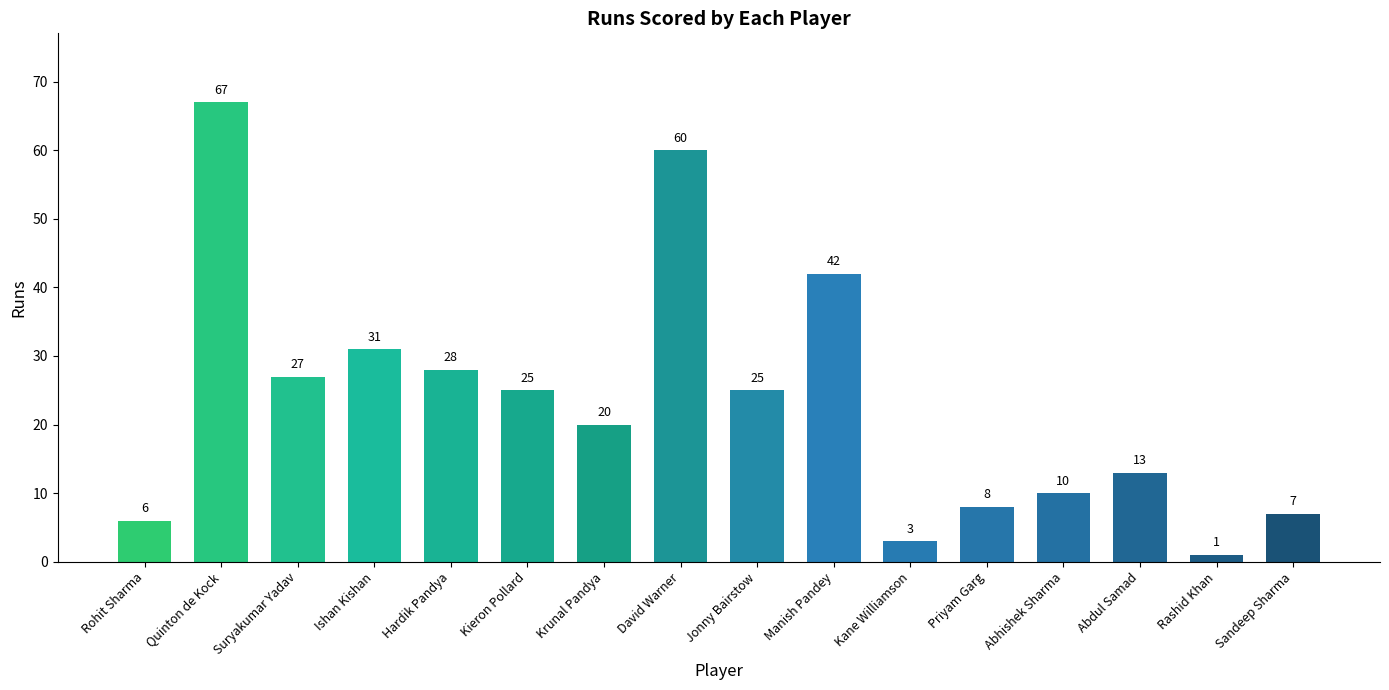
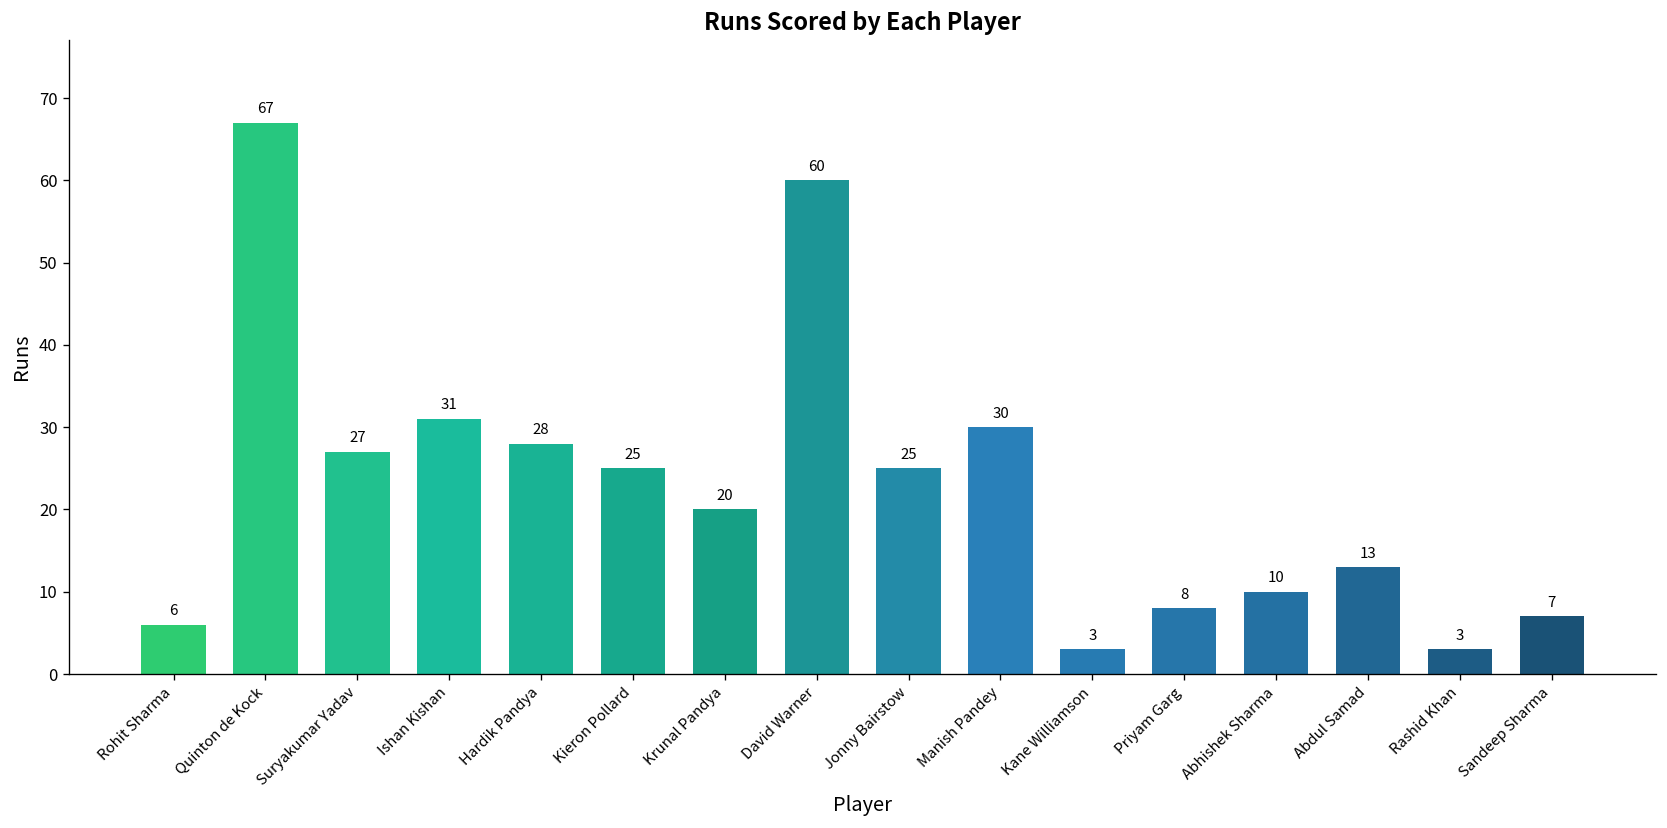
  {
    "Rohit Sharma": 6,
    "Quinton de Kock": 67,
    "Suryakumar Yadav": 27,
    "Ishan Kishan": 31,
    "Hardik Pandya": 28,
    "Kieron Pollard": 25,
    "Krunal Pandya": 20,
    "David Warner": 60,
    "Jonny Bairstow": 25,
-   "Manish Pandey": 42,
+   "Manish Pandey": 30,
    "Kane Williamson": 3,
    "Priyam Garg": 8,
    "Abhishek Sharma": 10,
    "Abdul Samad": 13,
-   "Rashid Khan": 1,
+   "Rashid Khan": 3,
    "Sandeep Sharma": 7
  }
